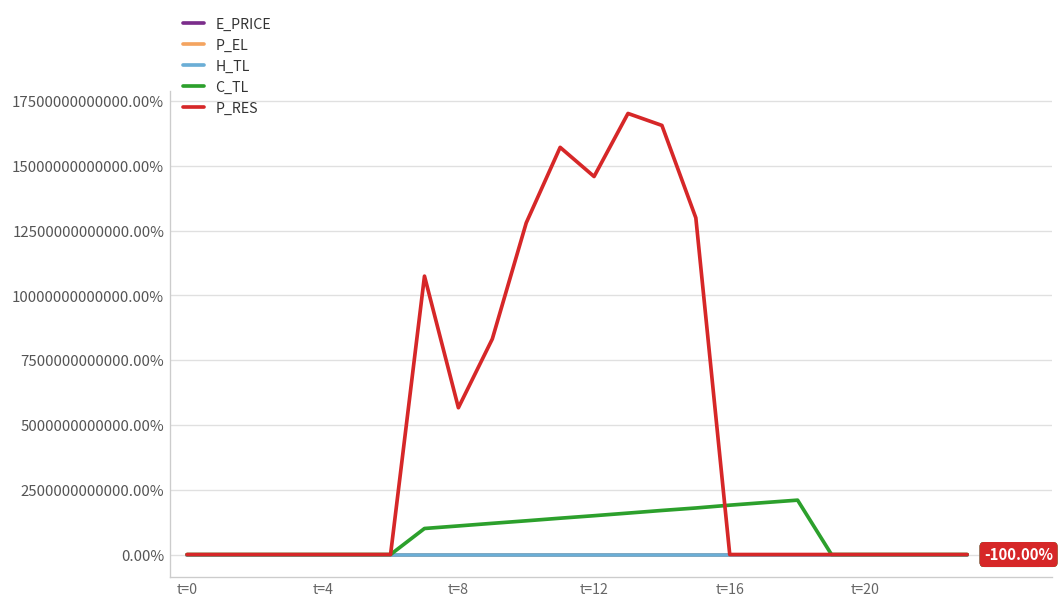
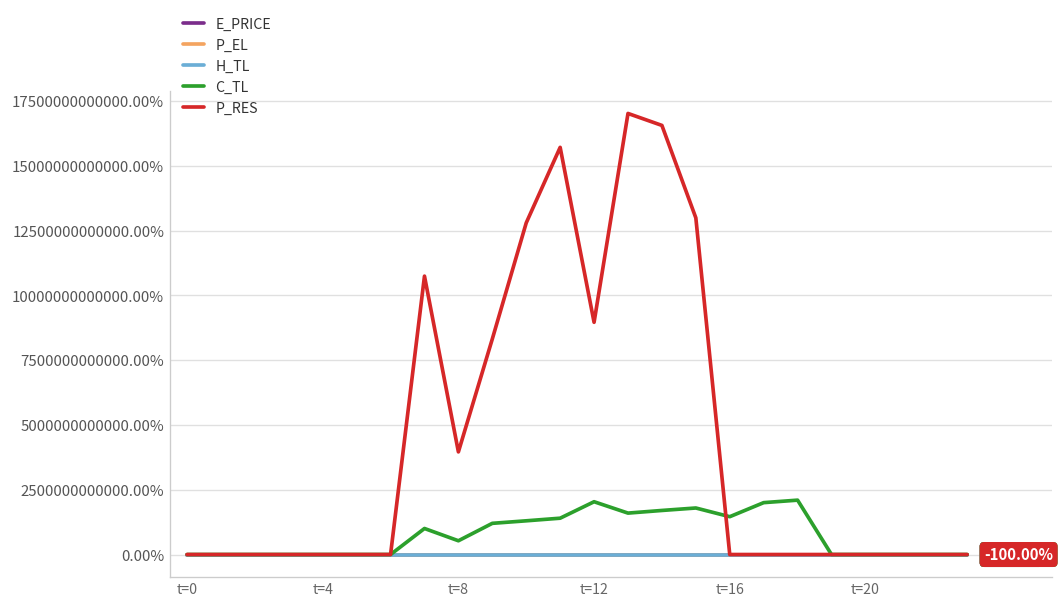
  {
    "H_TL": {
      "t=8": "0%",
      "t=12": "0%"
    },
    "C_TL": {
-     "t=8": "1100000000000%",
-     "t=12": "1500000000000%",
-     "t=16": "1900000000000%"
+     "t=8": "500000000000%",
+     "t=12": "2000000000000%",
+     "t=16": "1500000000000%"
    },
    "P_RES": {
-     "t=8": "5700000000000%",
-     "t=12": "14600000000000%"
+     "t=8": "4000000000000%",
+     "t=12": "9000000000000%"
    }
  }
